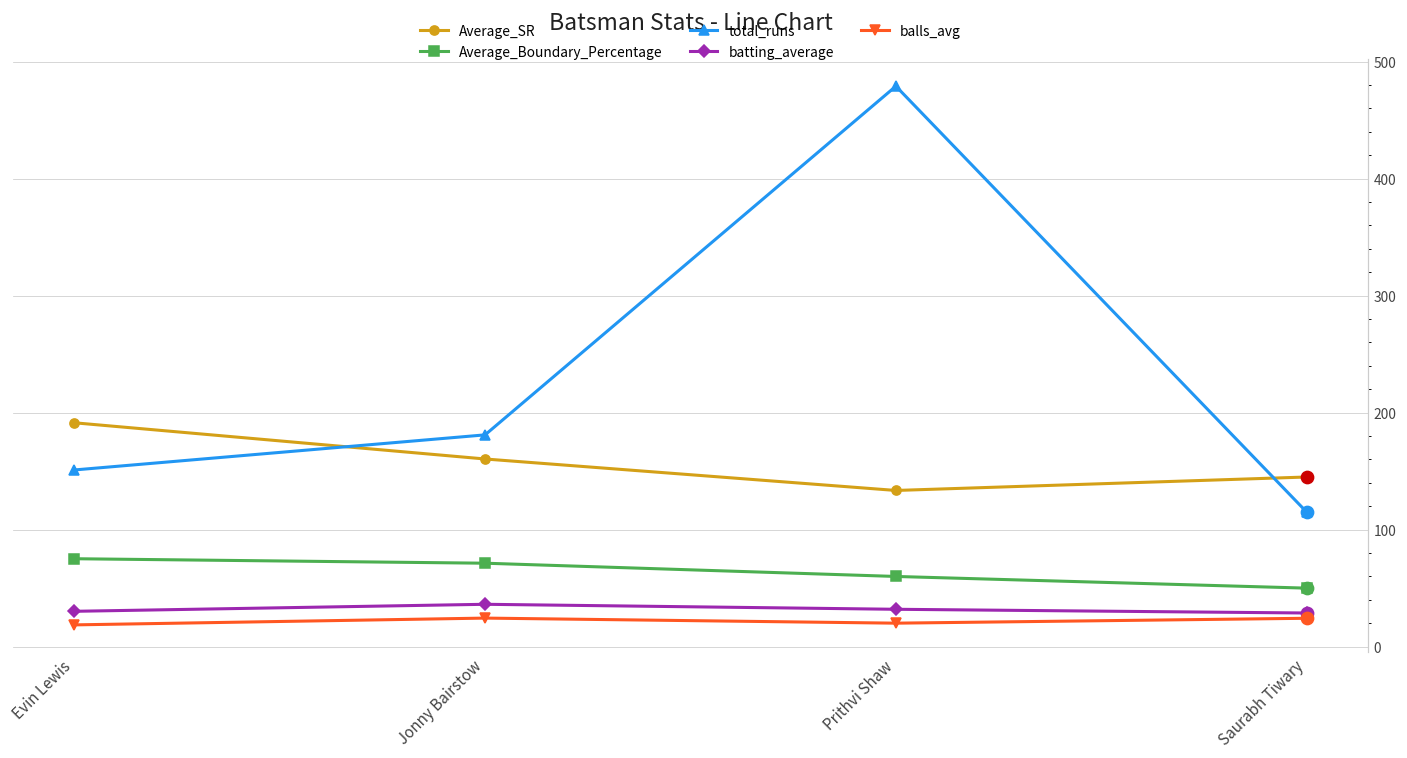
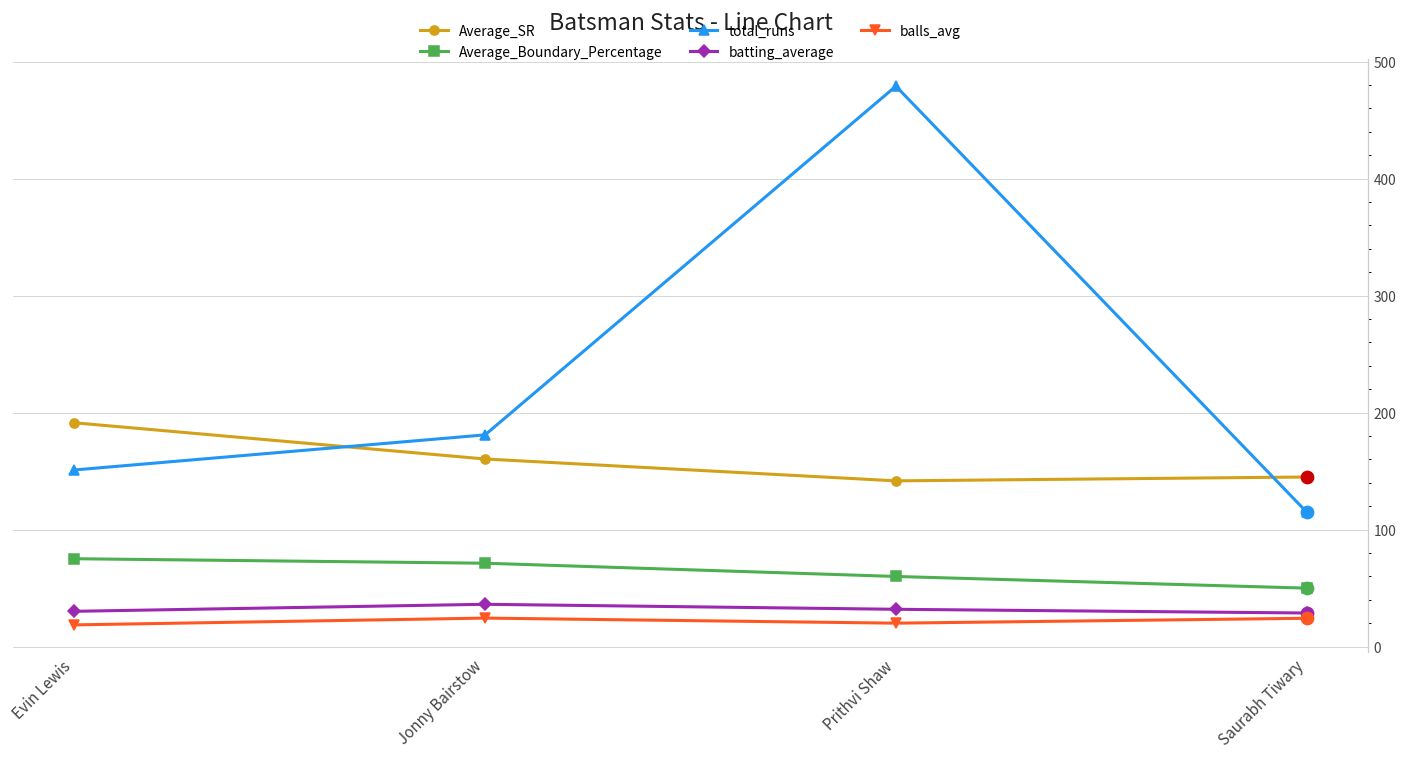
  {
    "Average_SR": {
      "Evin Lewis": 191,
      "Jonny Bairstow": 160,
-     "Prithvi Shaw": 133
+     "Prithvi Shaw": 142
    }
  }
